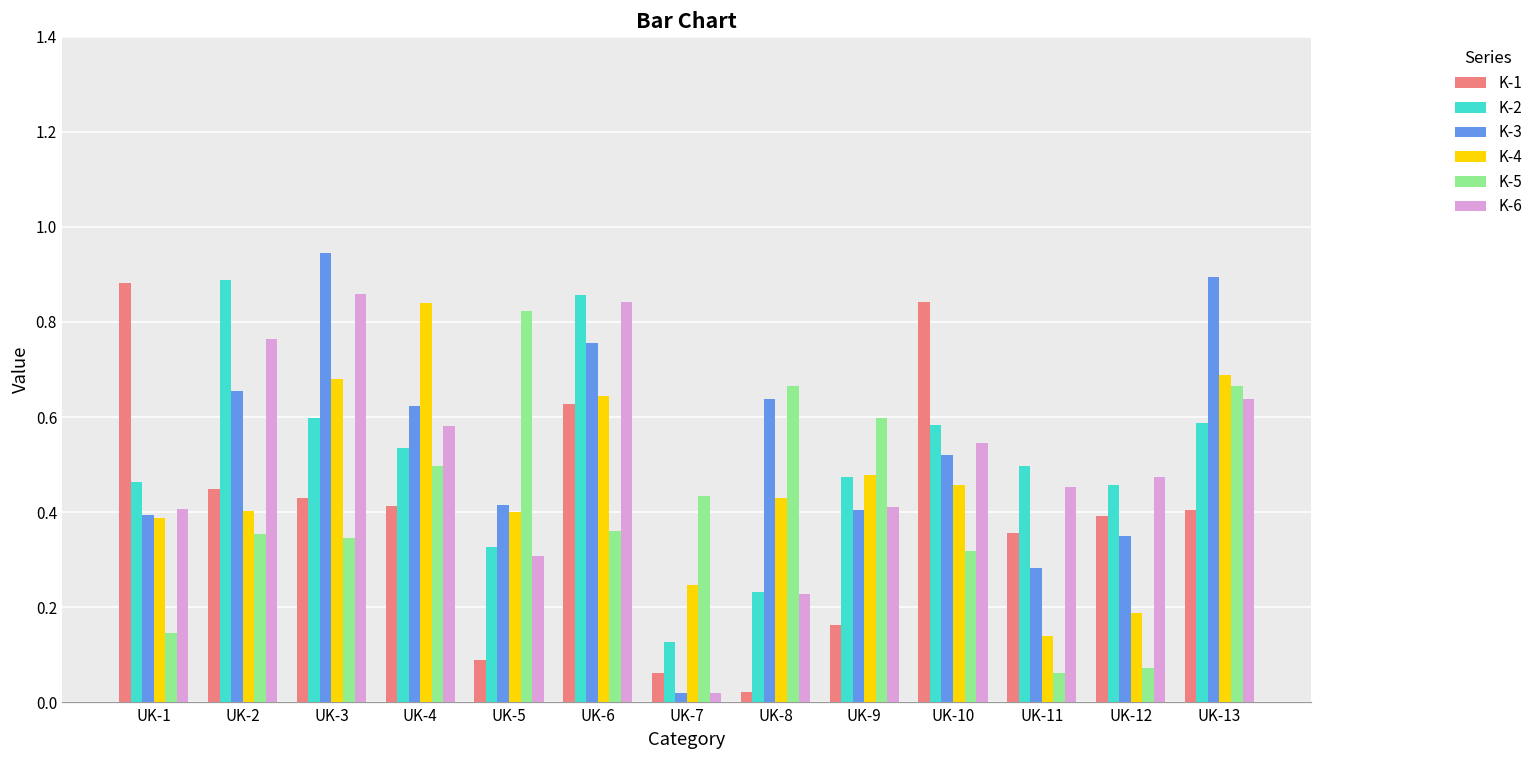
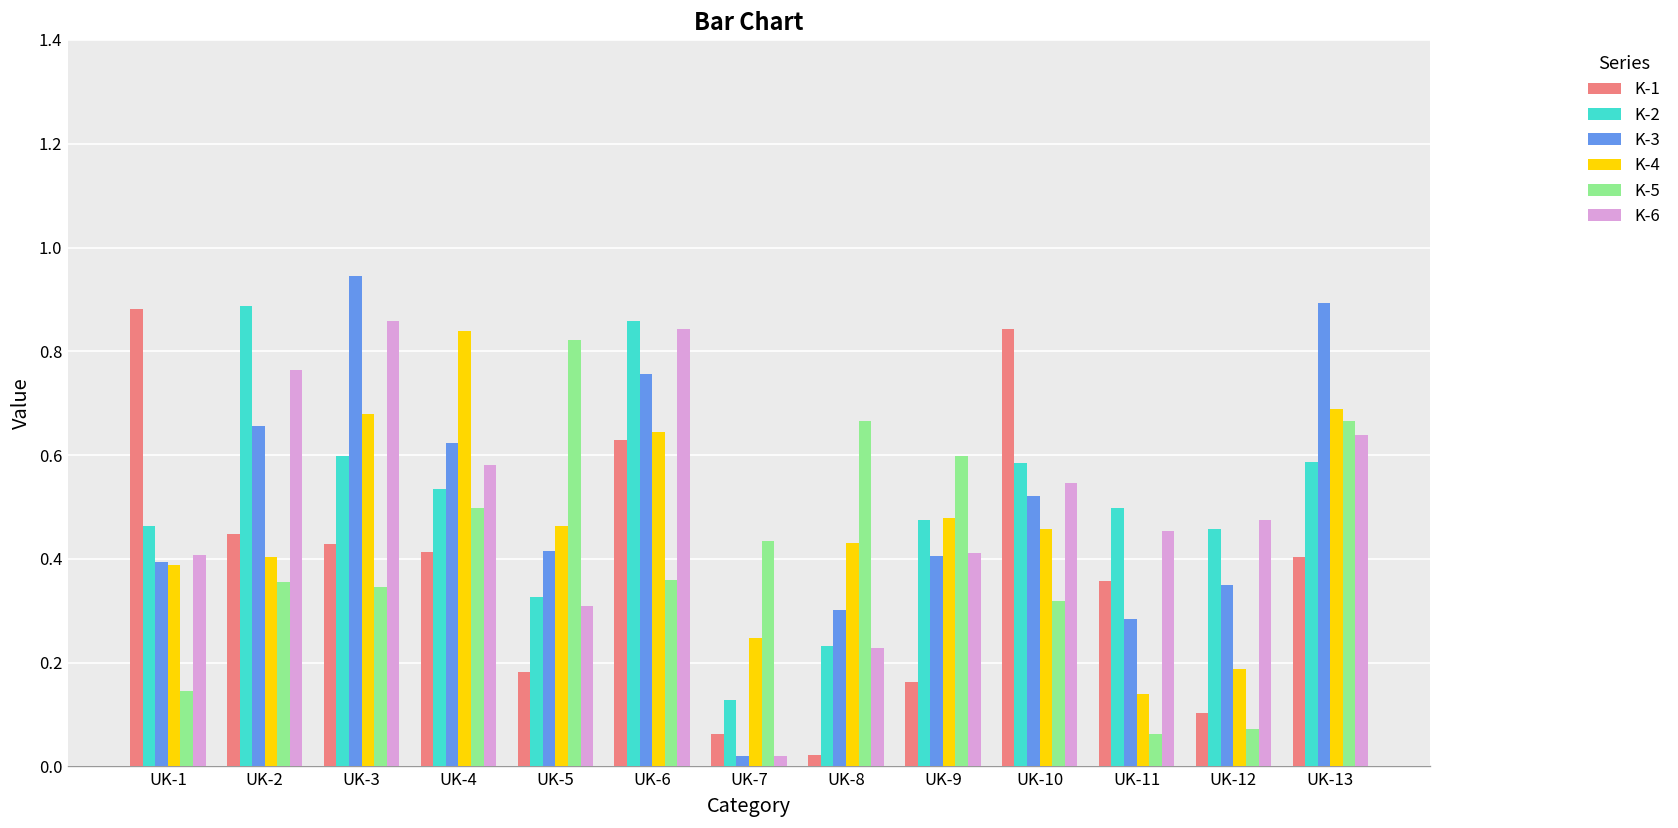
  {
    "K-1": {
      "UK-1": 0.88,
      "UK-2": 0.45,
      "UK-3": 0.43,
      "UK-4": 0.41,
-     "UK-5": 0.09,
+     "UK-5": 0.18,
      "UK-6": 0.63,
      "UK-7": 0.06,
      "UK-8": 0.02,
      "UK-9": 0.16,
      "UK-10": 0.84,
      "UK-11": 0.36,
-     "UK-12": 0.39,
+     "UK-12": 0.10,
      "UK-13": 0.40
    },
    "K-2": {
      "UK-1": 0.46,
      "UK-2": 0.89,
      "UK-3": 0.60,
      "UK-4": 0.53,
      "UK-5": 0.33,
      "UK-6": 0.86,
      "UK-7": 0.13,
      "UK-8": 0.23,
      "UK-9": 0.47,
      "UK-10": 0.58,
      "UK-11": 0.50,
      "UK-12": 0.46,
      "UK-13": 0.59
    },
    "K-3": {
      "UK-1": 0.39,
      "UK-2": 0.66,
      "UK-3": 0.95,
      "UK-4": 0.62,
      "UK-5": 0.41,
      "UK-6": 0.76,
      "UK-7": 0.02,
-     "UK-8": 0.64,
+     "UK-8": 0.30,
      "UK-9": 0.41,
      "UK-10": 0.52,
      "UK-11": 0.28,
      "UK-12": 0.35,
      "UK-13": 0.89
    },
    "K-4": {
      "UK-1": 0.39,
      "UK-2": 0.40,
      "UK-3": 0.68,
      "UK-4": 0.84,
-     "UK-5": 0.40,
+     "UK-5": 0.46,
      "UK-6": 0.64,
      "UK-7": 0.25,
      "UK-8": 0.43,
      "UK-9": 0.48,
      "UK-10": 0.46,
      "UK-11": 0.14,
      "UK-12": 0.19,
      "UK-13": 0.69
    },
    "K-5": {
      "UK-1": 0.15,
      "UK-2": 0.35,
      "UK-3": 0.35,
      "UK-4": 0.50,
      "UK-5": 0.82,
      "UK-6": 0.36,
      "UK-7": 0.44,
      "UK-8": 0.67,
      "UK-9": 0.60,
      "UK-10": 0.32,
      "UK-11": 0.06,
      "UK-12": 0.07,
      "UK-13": 0.67
    },
    "K-6": {
      "UK-1": 0.41,
      "UK-2": 0.76,
      "UK-3": 0.86,
      "UK-4": 0.58,
      "UK-5": 0.31,
      "UK-6": 0.84,
      "UK-7": 0.02,
      "UK-8": 0.23,
      "UK-9": 0.41,
      "UK-10": 0.55,
      "UK-11": 0.45,
      "UK-12": 0.48,
      "UK-13": 0.64
    }
  }
